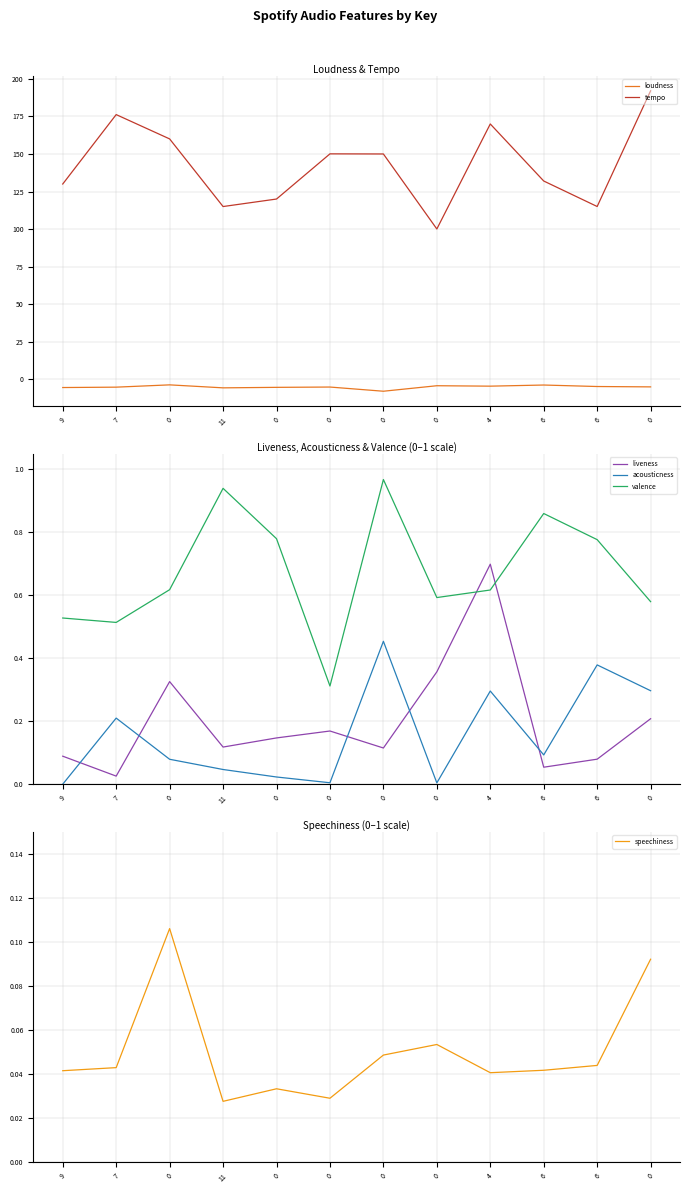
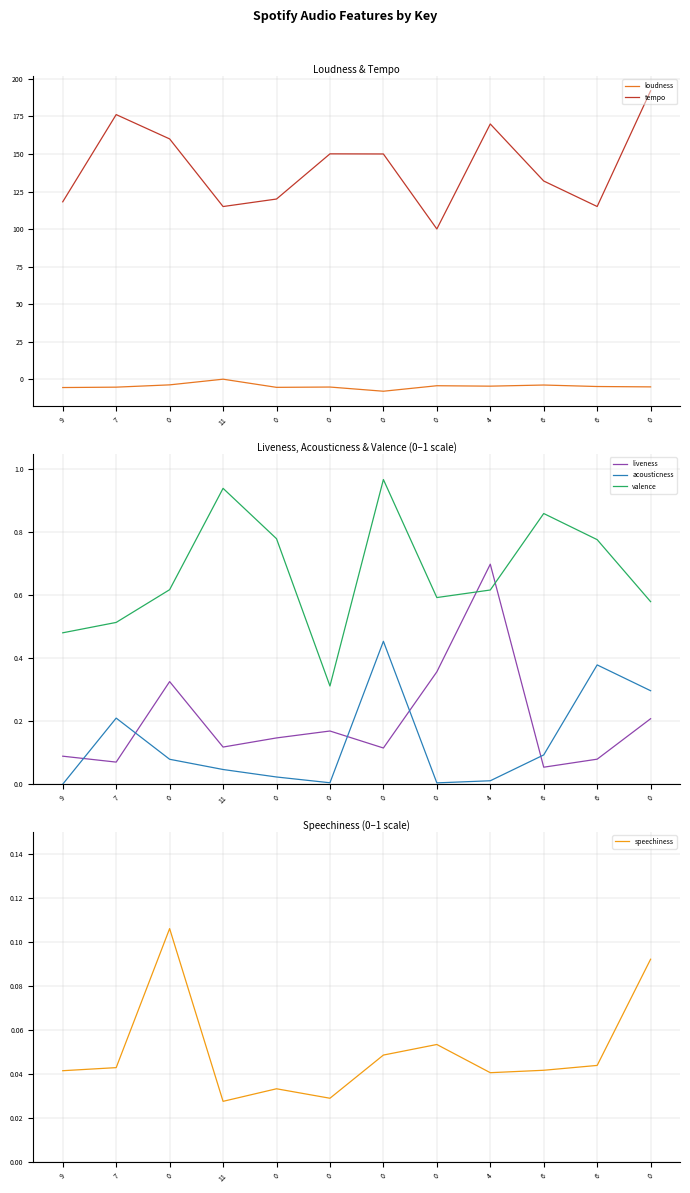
  {
    "Loudness & Tempo": {
      "loudness": {
        "9": -6,
        "7": -5,
-       "11": -6,
+       "11": 0,
        "4": -5
      },
      "tempo": {
-       "9": 130,
+       "9": 118,
        "7": 176,
        "11": 115,
        "4": 170
      }
    },
    "Liveness, Acousticness & Valence (0–1 scale)": {
      "liveness": {
        "9": 0.09,
-       "7": 0.03,
+       "7": 0.07,
        "11": 0.12,
        "4": 0.70
      },
      "acousticness": {
        "9": 0.00,
        "7": 0.21,
        "11": 0.05,
-       "4": 0.30
+       "4": 0.01
      },
      "valence": {
-       "9": 0.53,
+       "9": 0.48,
        "7": 0.51,
        "11": 0.94,
        "4": 0.62
      }
    },
    "Speechiness (0–1 scale)": {
      "9": 0.042,
      "7": 0.043,
      "11": 0.028,
      "4": 0.041
    }
  }
